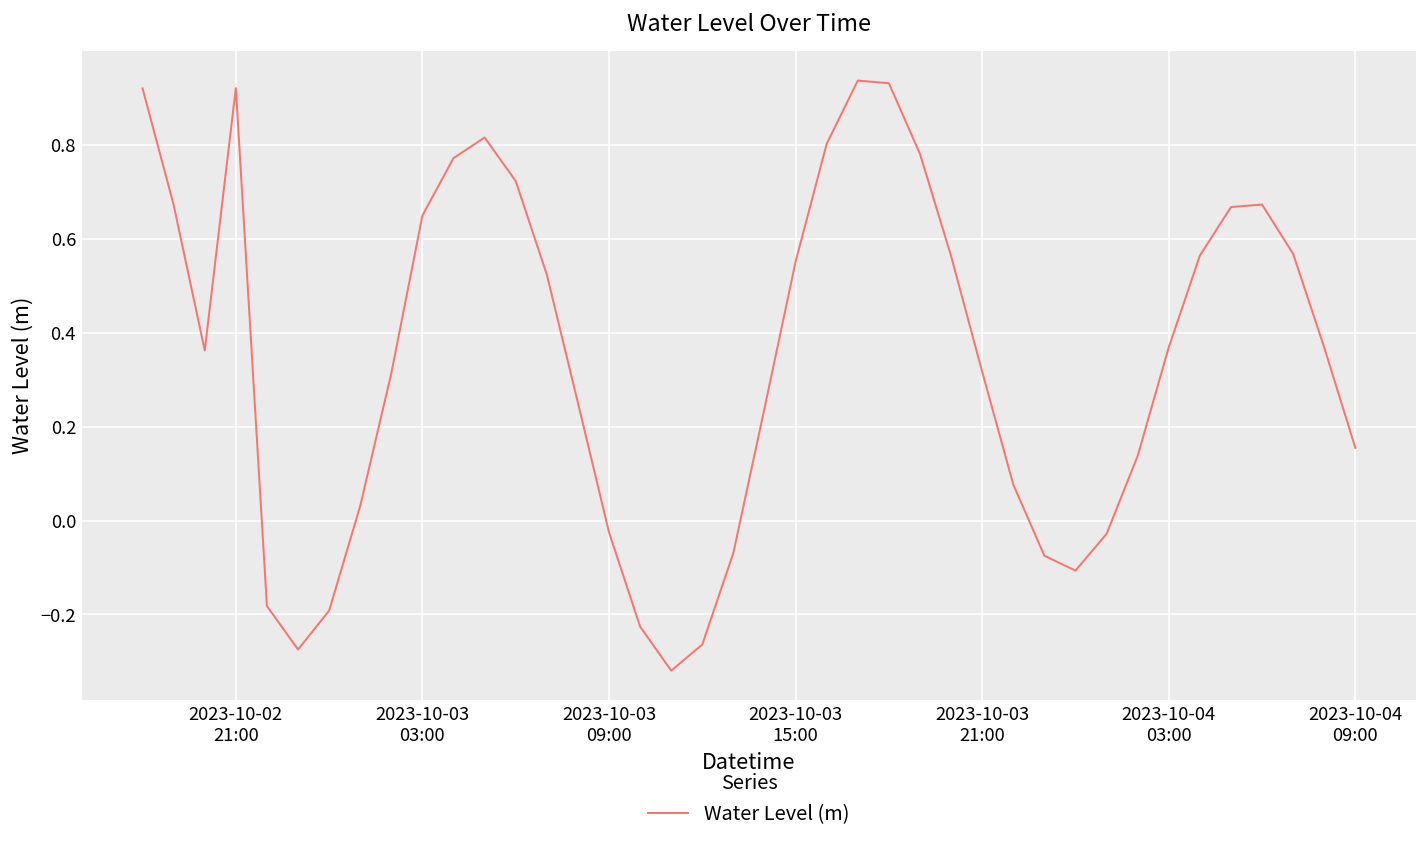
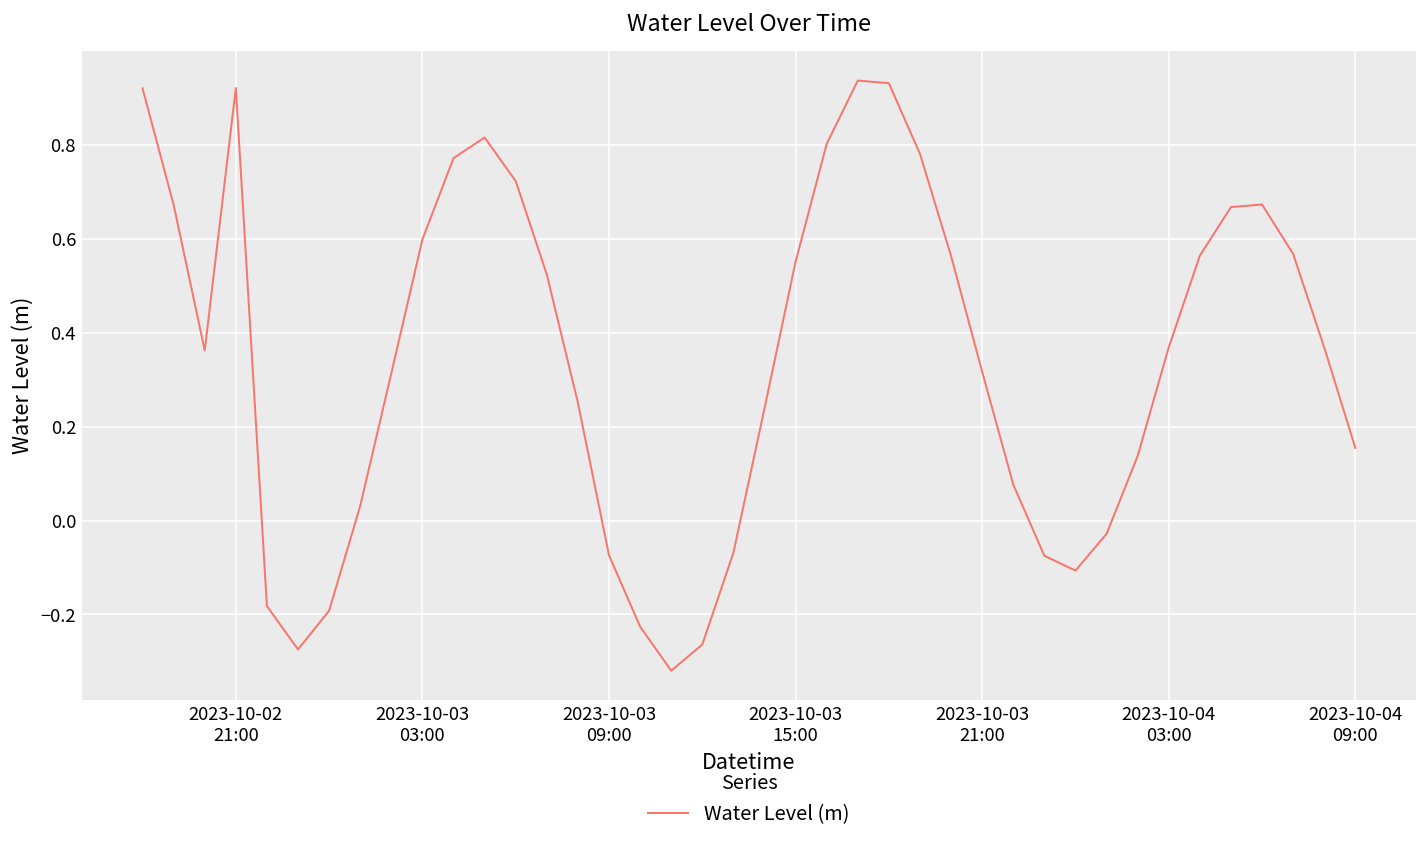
  {
    "2023-10-02 21:00": 0.92,
-   "2023-10-03 03:00": 0.65,
-   "2023-10-03 09:00": -0.02,
+   "2023-10-03 03:00": 0.60,
+   "2023-10-03 09:00": -0.07,
    "2023-10-03 15:00": 0.55,
    "2023-10-03 21:00": 0.32,
    "2023-10-04 03:00": 0.37,
    "2023-10-04 09:00": 0.15
  }
